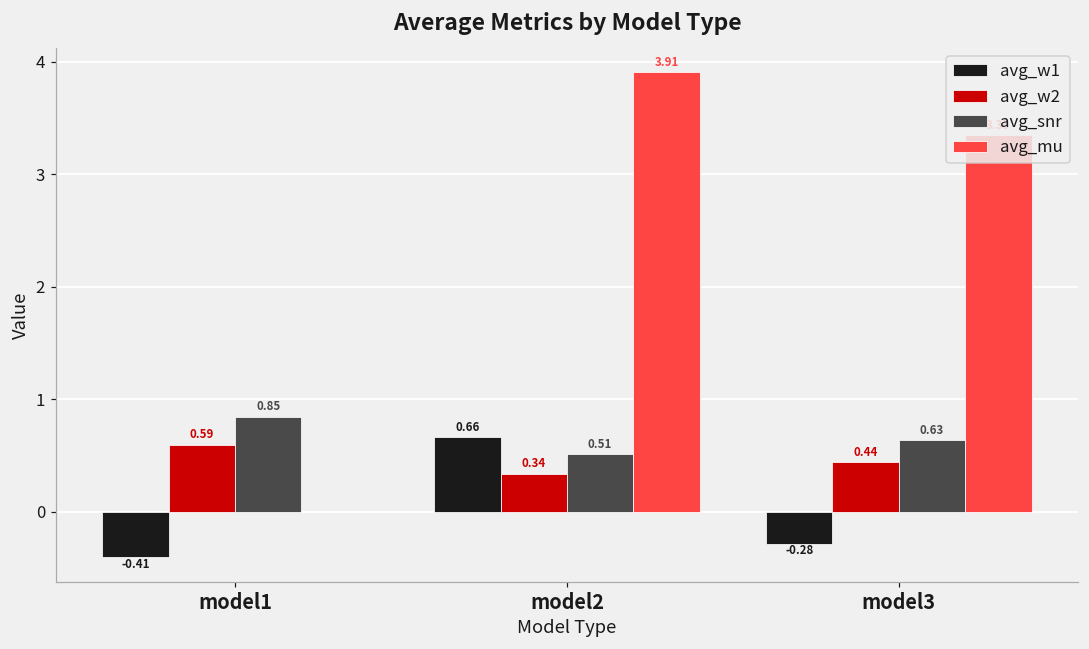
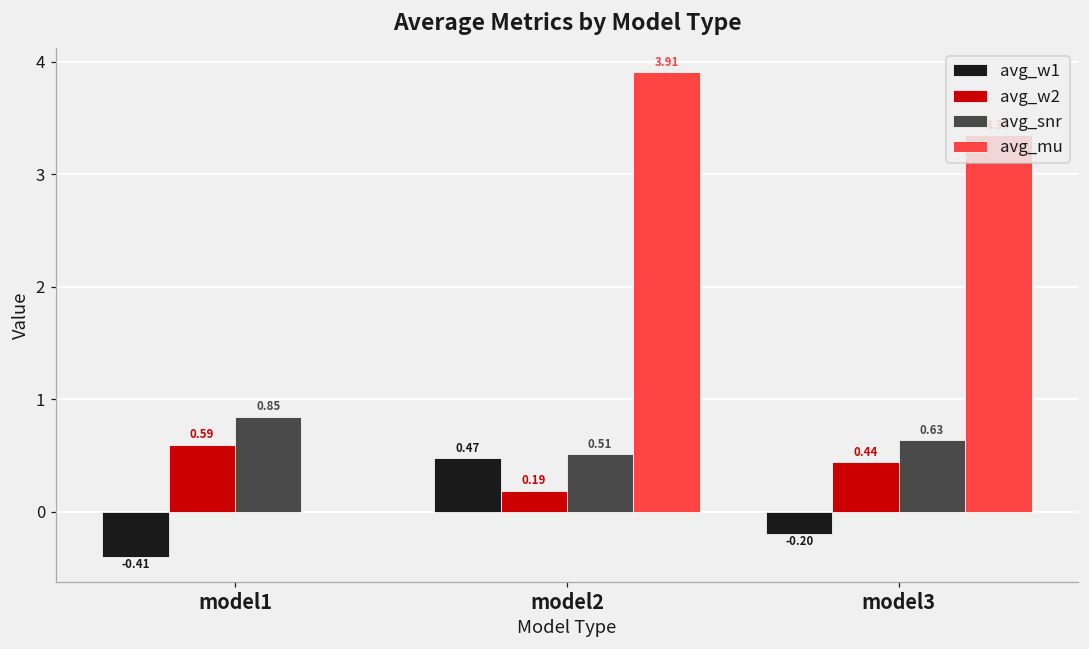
  {
    "avg_w1": {
      "model1": -0.41,
-     "model2": 0.66,
-     "model3": -0.28
+     "model2": 0.47,
+     "model3": -0.20
    },
    "avg_w2": {
      "model1": 0.59,
-     "model2": 0.34,
+     "model2": 0.19,
      "model3": 0.44
    },
    "avg_snr": {
      "model1": 0.85,
      "model2": 0.51,
      "model3": 0.63
    },
    "avg_mu": {
      "model2": 3.91
    }
  }
